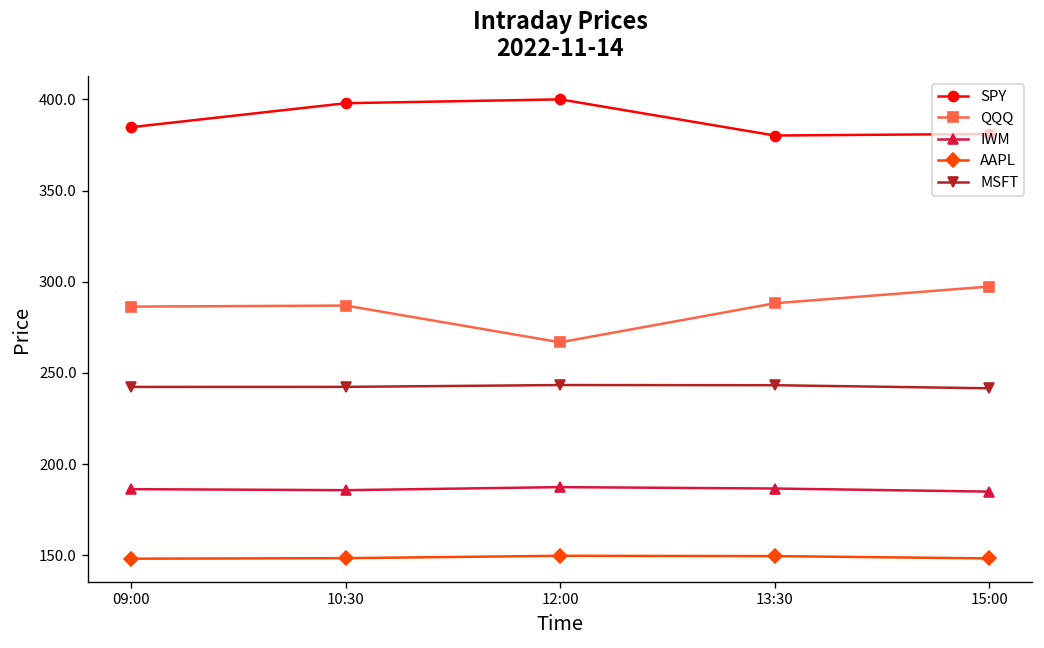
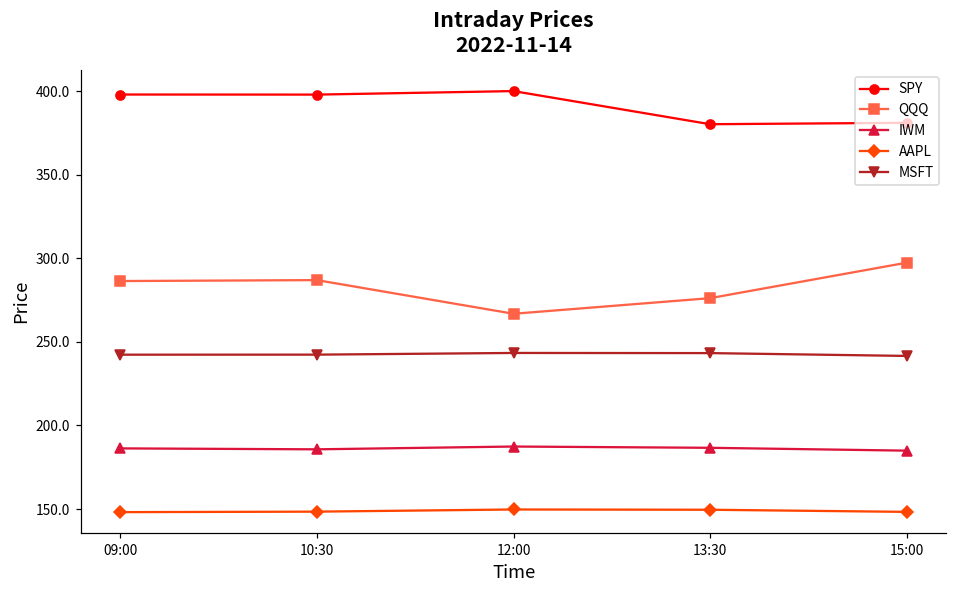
  {
    "SPY": {
-     "09:00": 385,
+     "09:00": 398,
      "10:30": 398,
      "12:00": 400,
      "13:30": 380
    },
    "QQQ": {
      "09:00": 286,
      "10:30": 287,
      "12:00": 267,
-     "13:30": 288,
+     "13:30": 276,
      "15:00": 297
    },
    "AAPL": {
      "09:00": 148,
      "10:30": 148,
      "12:00": 150,
      "13:30": 150,
      "15:00": 148
    }
  }
